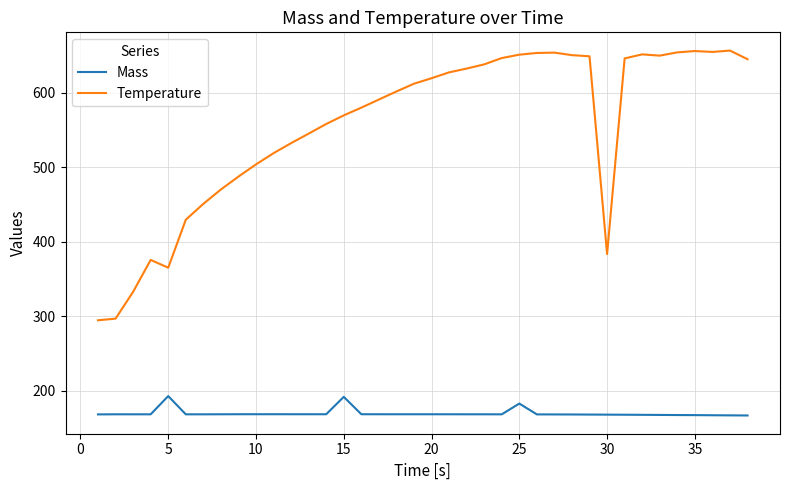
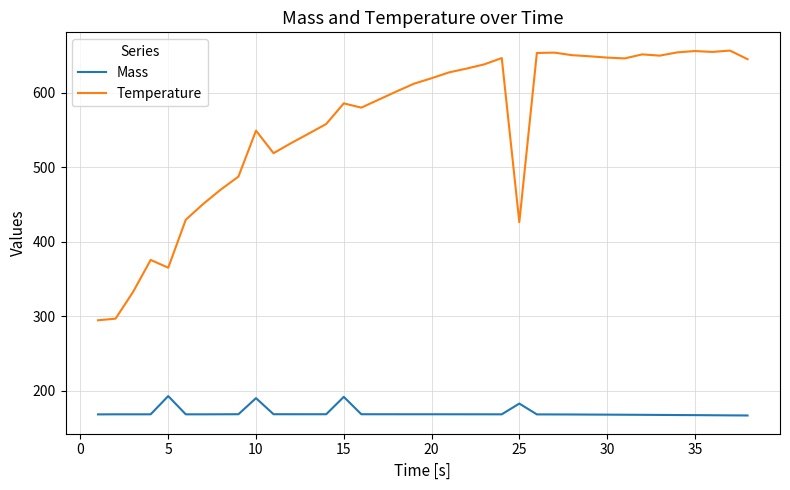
  {
    "Mass": {
      "5": 190,
-     "10": 170,
+     "10": 190,
      "15": 190,
      "20": 170,
      "25": 180,
      "30": 170,
      "35": 170
    },
    "Temperature": {
      "5": 370,
-     "10": 500,
-     "15": 570,
+     "10": 550,
+     "15": 590,
      "20": 620,
-     "25": 650,
-     "30": 380,
+     "25": 430,
+     "30": 650,
      "35": 660
    }
  }
